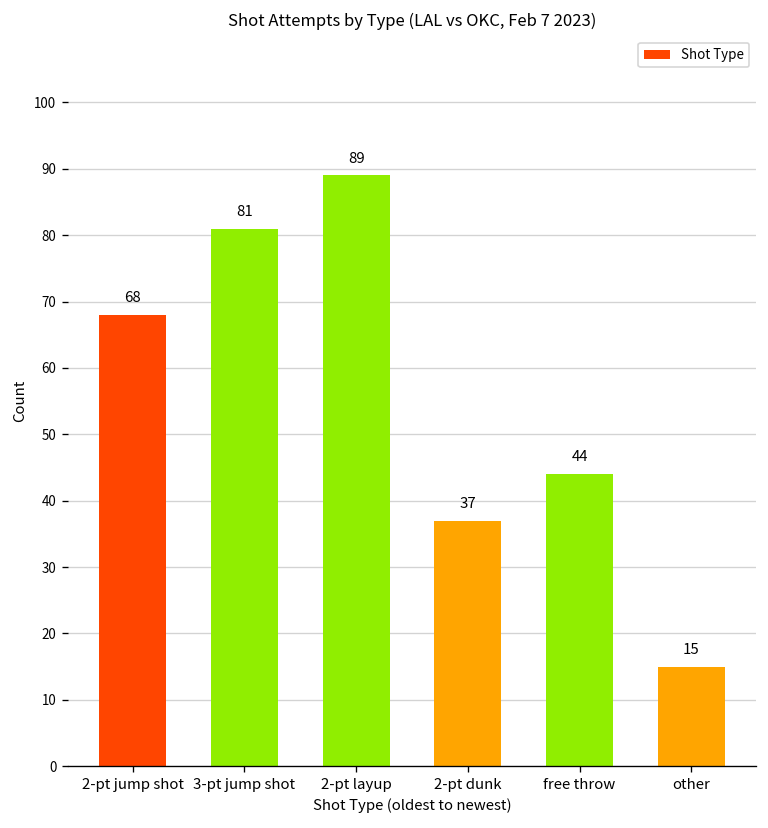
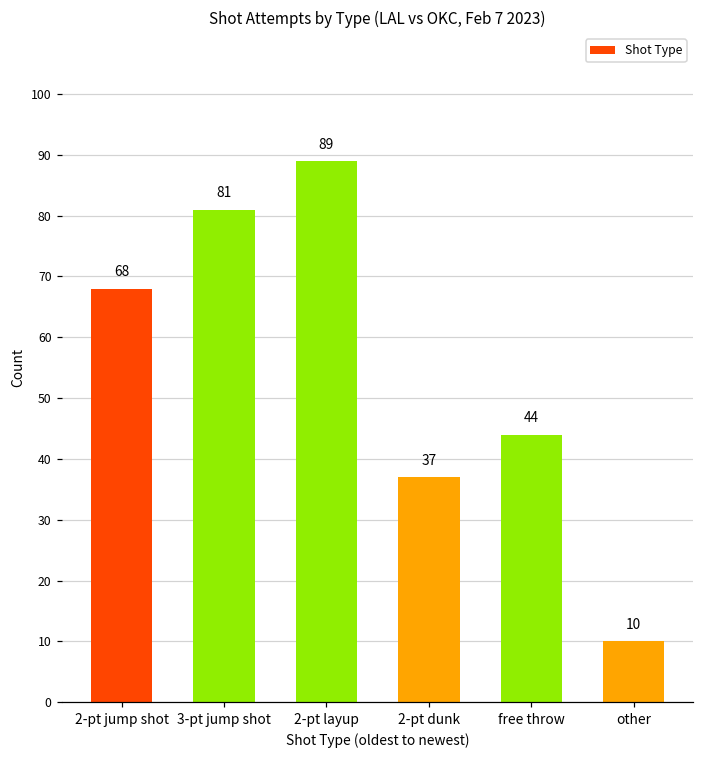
  {
    "2-pt jump shot": 68,
    "3-pt jump shot": 81,
    "2-pt layup": 89,
    "2-pt dunk": 37,
    "free throw": 44,
-   "other": 15
+   "other": 10
  }
